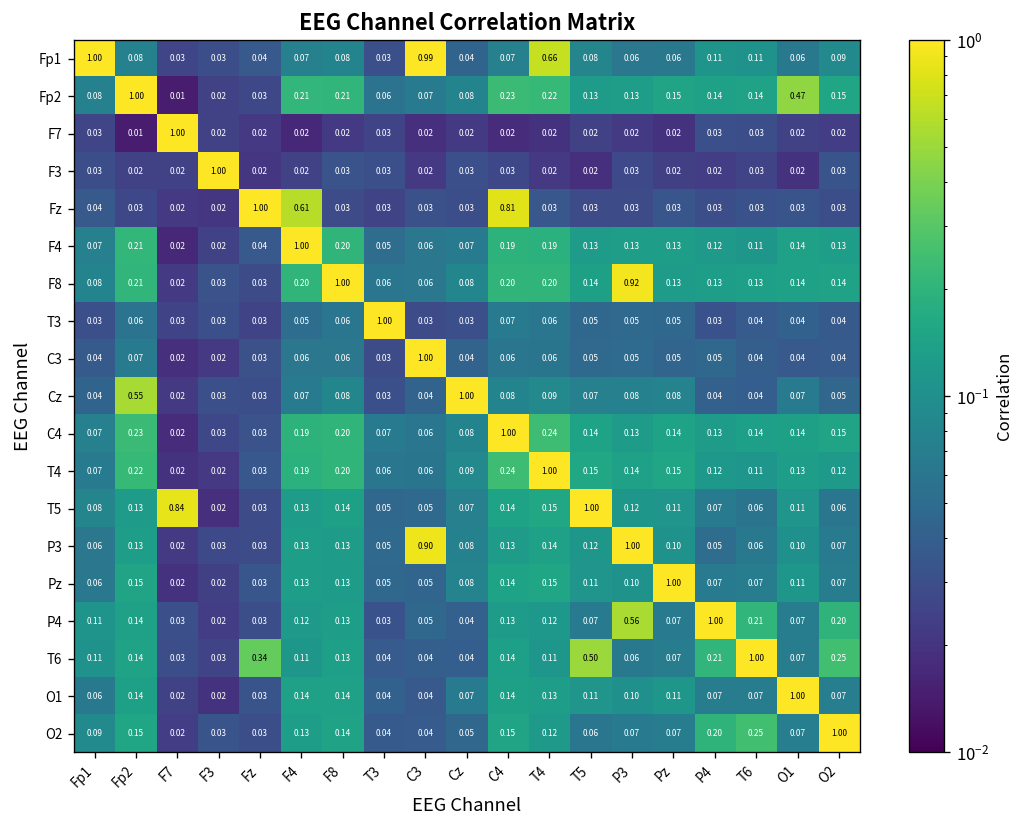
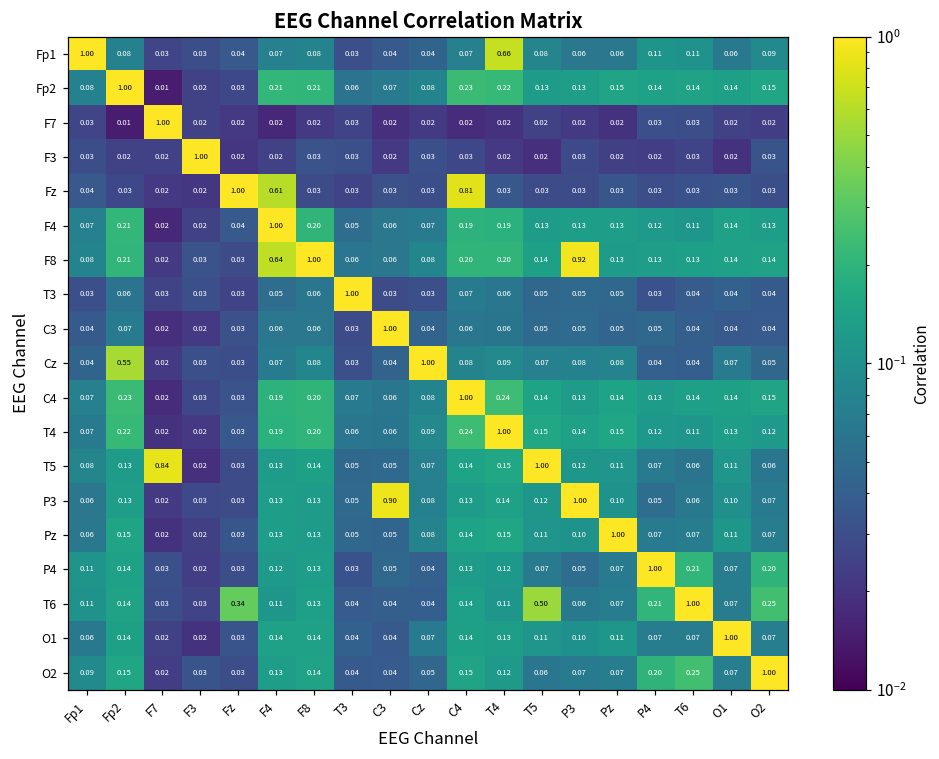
  {
    "Fp1": {
      "Fp1": 1.00,
      "Fp2": 0.08,
      "F7": 0.03,
      "F3": 0.03,
      "Fz": 0.04,
      "F4": 0.07,
      "F8": 0.08,
      "T3": 0.03,
-     "C3": 0.99,
+     "C3": 0.04,
      "Cz": 0.04,
      "C4": 0.07,
      "T4": 0.66,
      "T5": 0.08,
      "P3": 0.06,
      "Pz": 0.06,
      "P4": 0.11,
      "T6": 0.11,
      "O1": 0.06,
      "O2": 0.09
    },
    "Fp2": {
      "Fp1": 0.08,
      "Fp2": 1.00,
      "F7": 0.01,
      "F3": 0.02,
      "Fz": 0.03,
      "F4": 0.21,
      "F8": 0.21,
      "T3": 0.06,
      "C3": 0.07,
      "Cz": 0.08,
      "C4": 0.23,
      "T4": 0.22,
      "T5": 0.13,
      "P3": 0.13,
      "Pz": 0.15,
      "P4": 0.14,
      "T6": 0.14,
-     "O1": 0.47,
+     "O1": 0.14,
      "O2": 0.15
    },
    "F8": {
      "Fp1": 0.08,
      "Fp2": 0.21,
      "F7": 0.02,
      "F3": 0.03,
      "Fz": 0.03,
-     "F4": 0.20,
+     "F4": 0.64,
      "F8": 1.00,
      "T3": 0.06,
      "C3": 0.06,
      "Cz": 0.08,
      "C4": 0.20,
      "T4": 0.20,
      "T5": 0.14,
      "P3": 0.92,
      "Pz": 0.13,
      "P4": 0.13,
      "T6": 0.13,
      "O1": 0.14,
      "O2": 0.14
    },
    "P4": {
      "Fp1": 0.11,
      "Fp2": 0.14,
      "F7": 0.03,
      "F3": 0.02,
      "Fz": 0.03,
      "F4": 0.12,
      "F8": 0.13,
      "T3": 0.03,
      "C3": 0.05,
      "Cz": 0.04,
      "C4": 0.13,
      "T4": 0.12,
      "T5": 0.07,
-     "P3": 0.56,
+     "P3": 0.05,
      "Pz": 0.07,
      "P4": 1.00,
      "T6": 0.21,
      "O1": 0.07,
      "O2": 0.20
    }
  }
